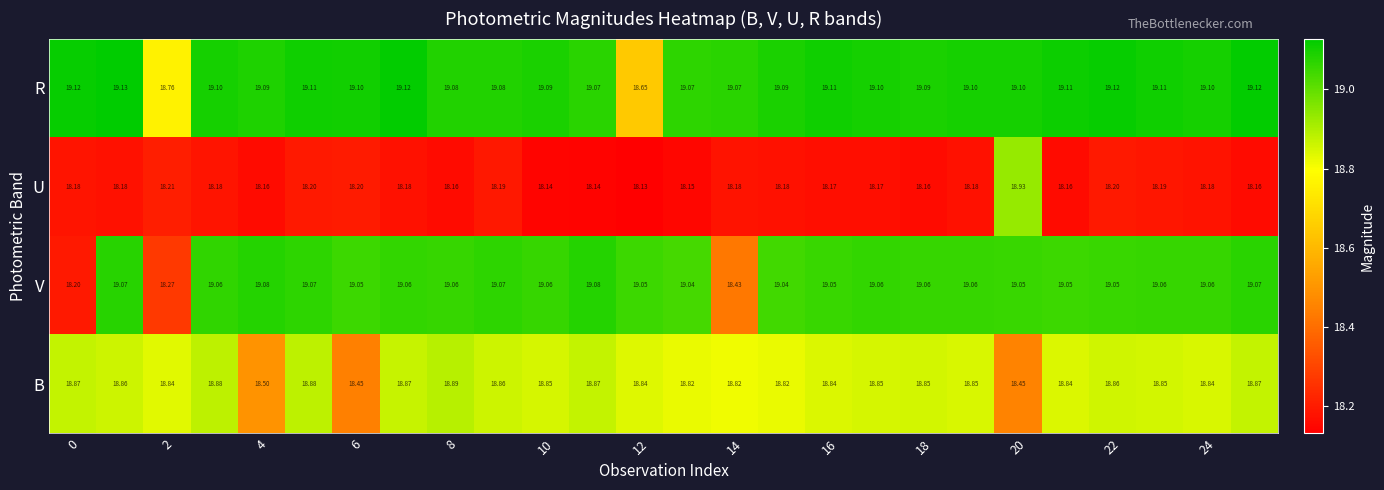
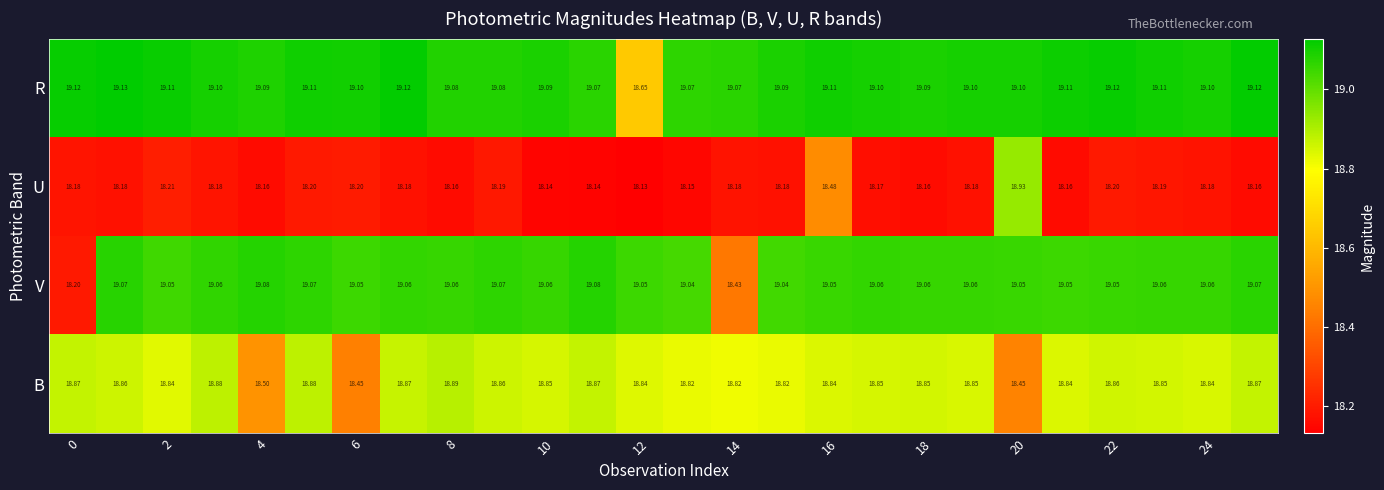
  {
    "R": {
      "0": 19.12,
-     "2": 18.76,
+     "2": 19.11,
      "4": 19.09,
      "6": 19.10,
      "8": 19.08,
      "10": 19.09,
      "12": 18.65,
      "14": 19.07,
      "16": 19.11,
      "18": 19.09,
      "20": 19.10,
      "22": 19.12,
      "24": 19.10
    },
    "U": {
      "0": 18.18,
      "2": 18.21,
      "4": 18.16,
      "6": 18.20,
      "8": 18.16,
      "10": 18.14,
      "12": 18.13,
      "14": 18.18,
-     "16": 18.17,
+     "16": 18.48,
      "18": 18.16,
      "20": 18.93,
      "22": 18.20,
      "24": 18.18
    },
    "V": {
      "0": 18.20,
-     "2": 18.27,
+     "2": 19.05,
      "4": 19.08,
      "6": 19.05,
      "8": 19.06,
      "10": 19.06,
      "12": 19.05,
      "14": 18.43,
      "16": 19.05,
      "18": 19.06,
      "20": 19.05,
      "22": 19.05,
      "24": 19.06
    },
    "B": {
      "0": 18.87,
      "2": 18.84,
      "4": 18.50,
      "6": 18.45,
      "8": 18.89,
      "10": 18.85,
      "12": 18.84,
      "14": 18.82,
      "16": 18.84,
      "18": 18.85,
      "20": 18.45,
      "22": 18.86,
      "24": 18.84
    }
  }
